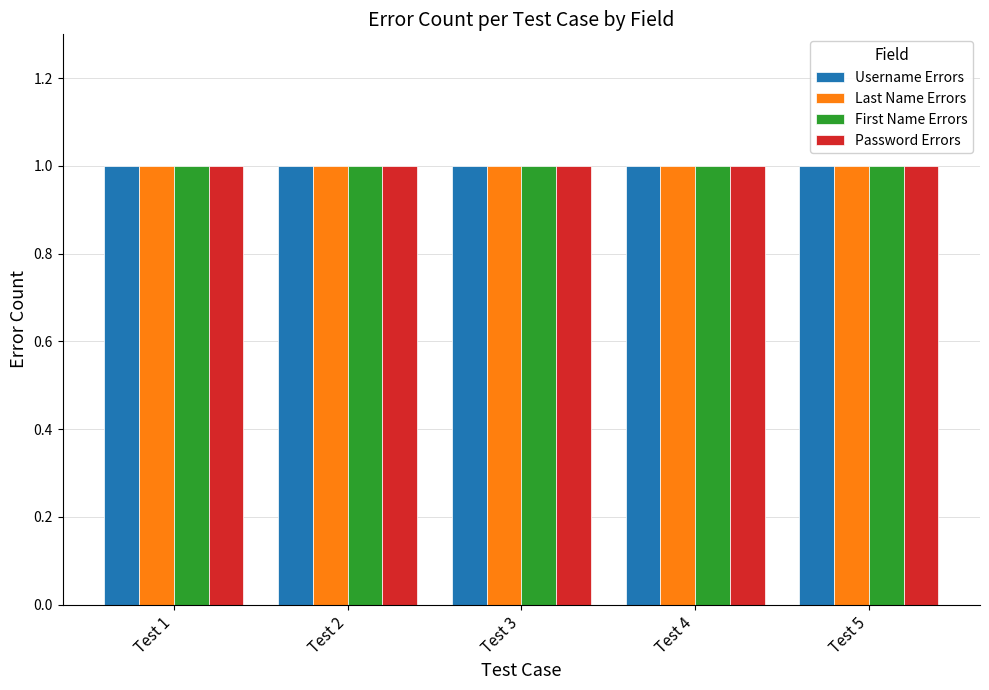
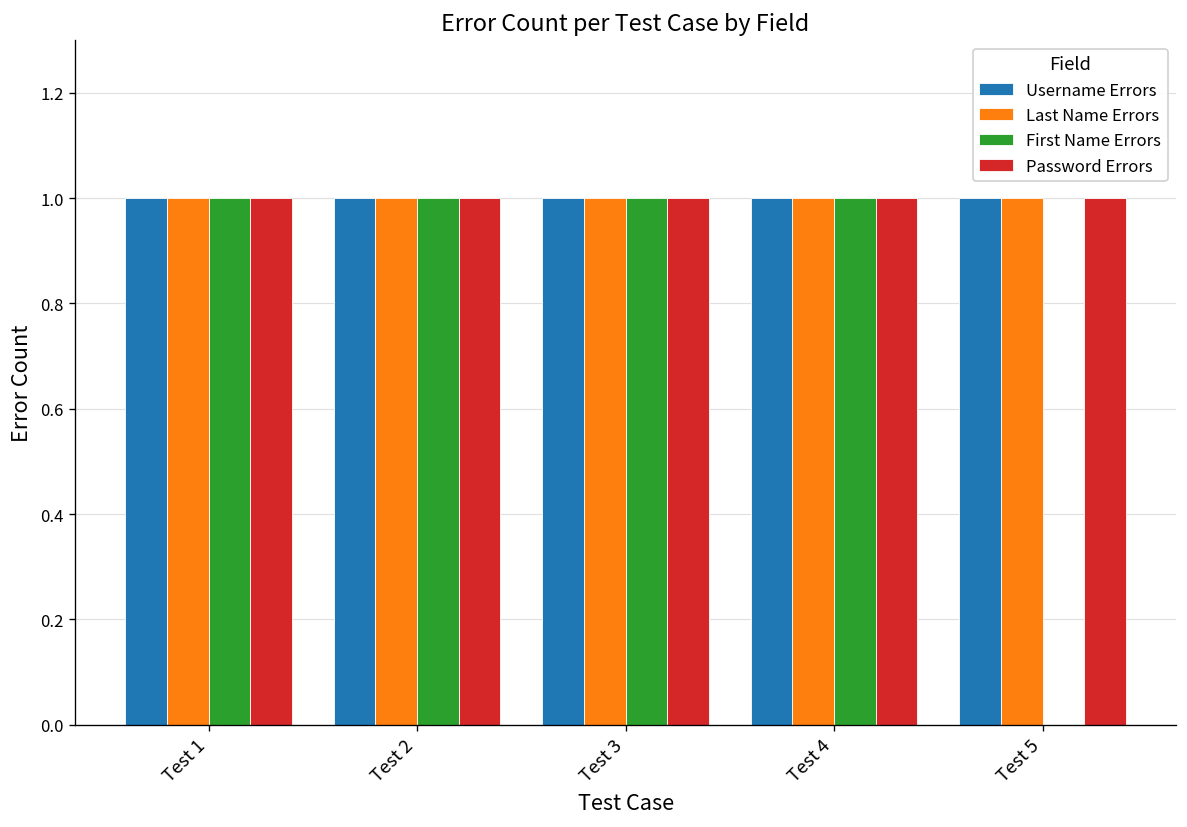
  {
    "Username Errors": {
      "Test 1": 1,
      "Test 2": 1,
      "Test 3": 1,
      "Test 4": 1,
      "Test 5": 1
    },
    "Last Name Errors": {
      "Test 1": 1,
      "Test 2": 1,
      "Test 3": 1,
      "Test 4": 1,
      "Test 5": 1
    },
    "First Name Errors": {
      "Test 1": 1,
      "Test 2": 1,
      "Test 3": 1,
      "Test 4": 1,
-     "Test 5": 1
+     "Test 5": 0
    },
    "Password Errors": {
      "Test 1": 1,
      "Test 2": 1,
      "Test 3": 1,
      "Test 4": 1,
      "Test 5": 1
    }
  }
